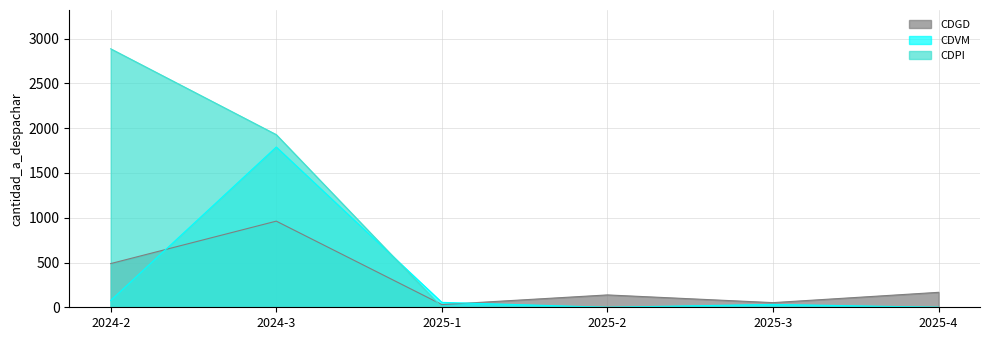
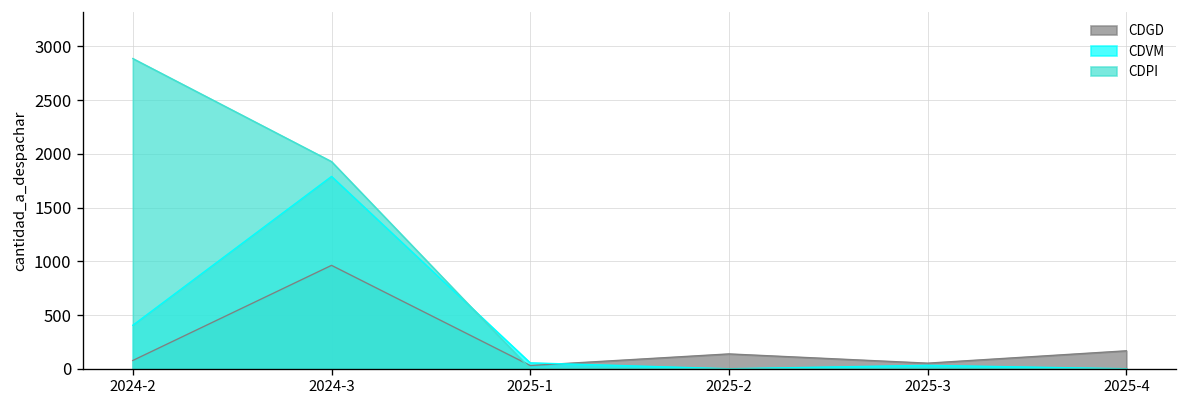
  {
    "CDGD": {
-     "2024-2": 500,
+     "2024-2": 100,
      "2024-3": 1000,
      "2025-2": 100,
      "2025-4": 200
    },
    "CDVM": {
-     "2024-2": 100,
+     "2024-2": 400,
      "2024-3": 1800
    },
    "CDPI": {
      "2024-2": 2900,
      "2024-3": 1900,
      "2025-1": 0,
      "2025-3": 0
    }
  }
